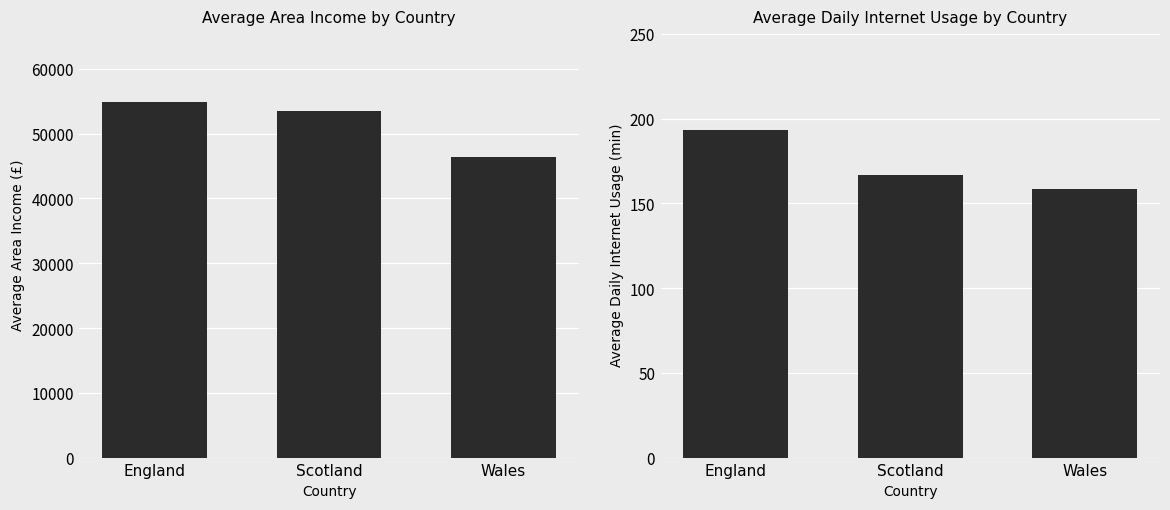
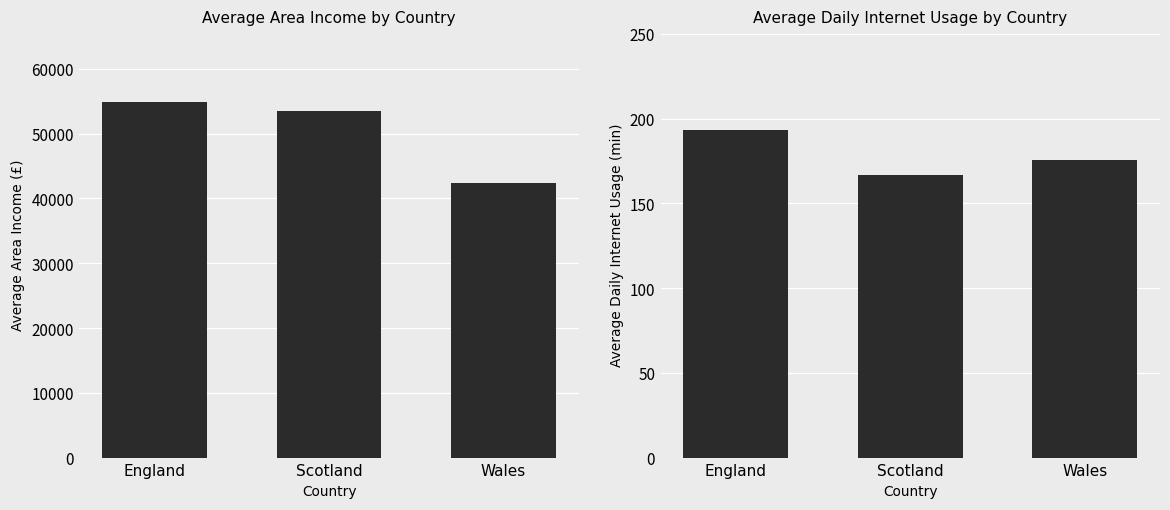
  {
    "Average Area Income by Country": {
      "England": 55000,
      "Scotland": 53000,
-     "Wales": 46000
+     "Wales": 42000
    },
    "Average Daily Internet Usage by Country": {
      "England": 193,
      "Scotland": 167,
-     "Wales": 159
+     "Wales": 175
    }
  }
